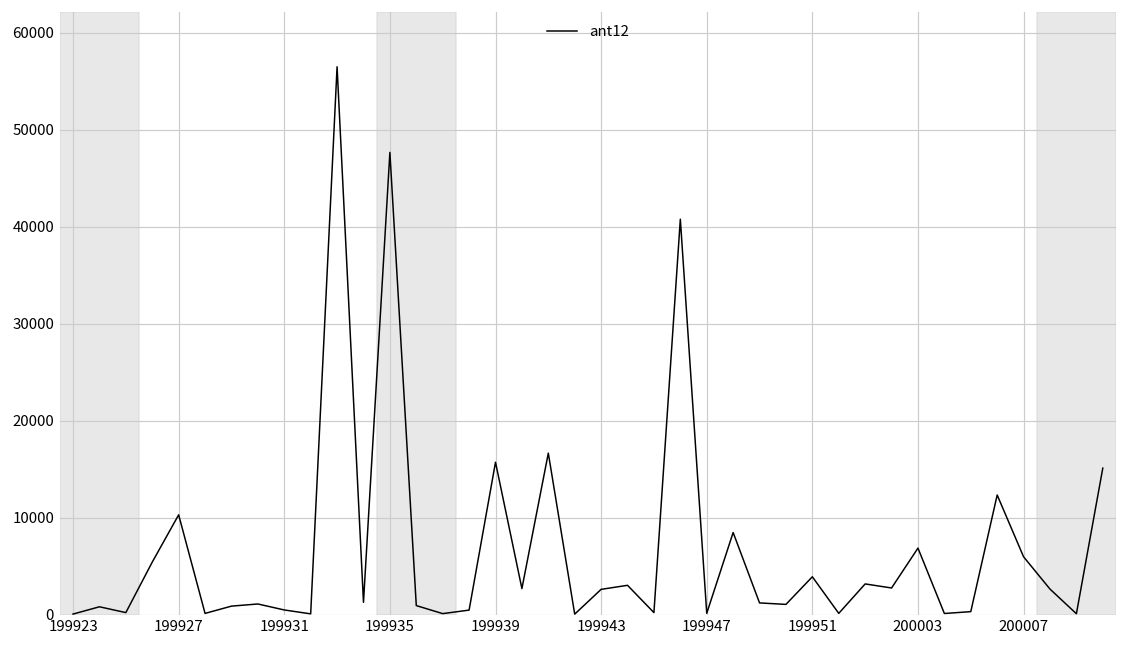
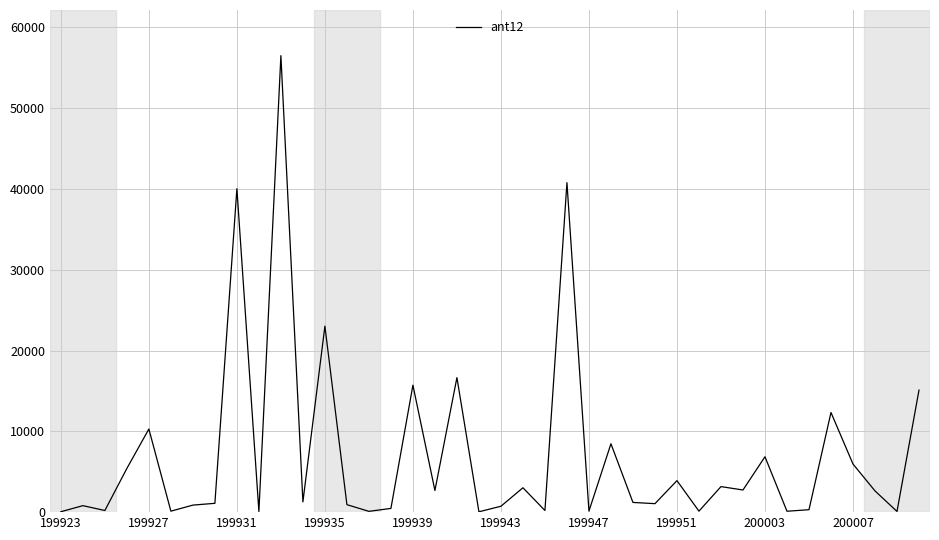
  {
    "199923": 0,
    "199927": 10000,
-   "199931": 0,
-   "199935": 48000,
+   "199931": 40000,
+   "199935": 23000,
    "199939": 16000,
-   "199943": 3000,
+   "199943": 1000,
    "199947": 0,
    "199951": 4000,
    "200003": 7000,
    "200007": 6000
  }
